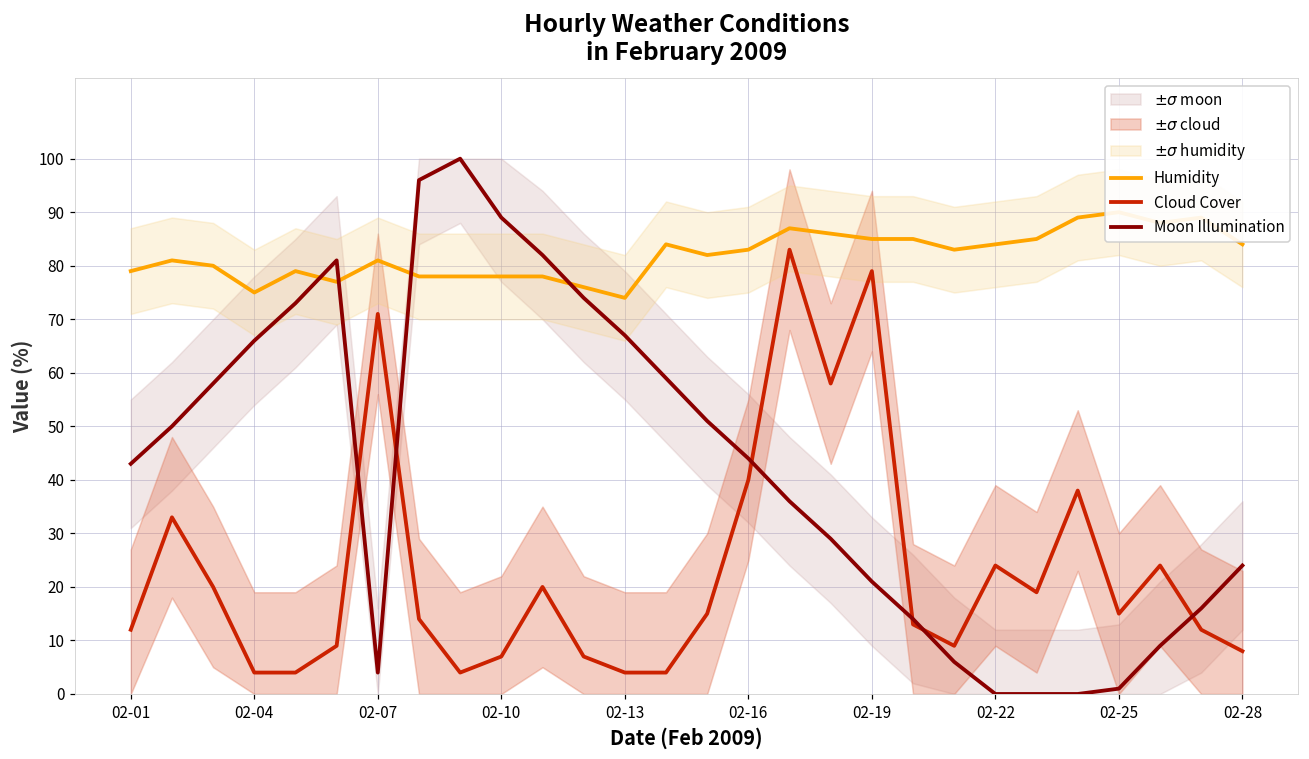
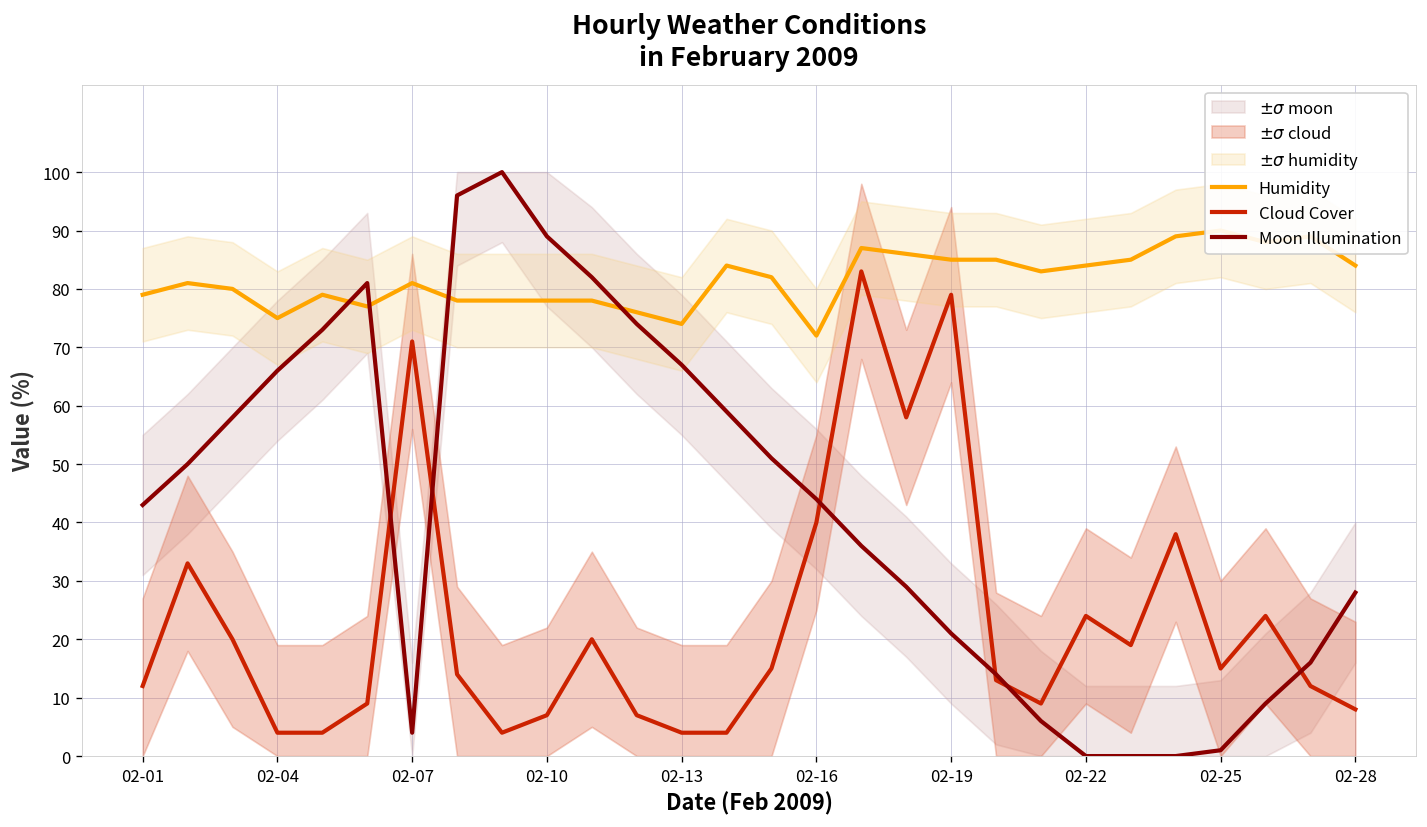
  {
    "Humidity": {
      "02-01": 79,
      "02-04": 75,
      "02-07": 81,
      "02-10": 78,
      "02-13": 74,
-     "02-16": 83,
+     "02-16": 72,
      "02-19": 85,
      "02-22": 84,
      "02-28": 84
    },
    "Cloud Cover": {
      "02-01": 12,
      "02-04": 4,
      "02-07": 71,
      "02-10": 7,
      "02-13": 4,
      "02-16": 40,
      "02-19": 79,
      "02-22": 24,
      "02-25": 15,
      "02-28": 8
    },
    "Moon Illumination": {
      "02-01": 43,
      "02-04": 66,
      "02-07": 4,
      "02-10": 89,
      "02-13": 67,
      "02-16": 44,
      "02-19": 21,
      "02-22": 0,
      "02-25": 1,
-     "02-28": 24
+     "02-28": 28
    }
  }
